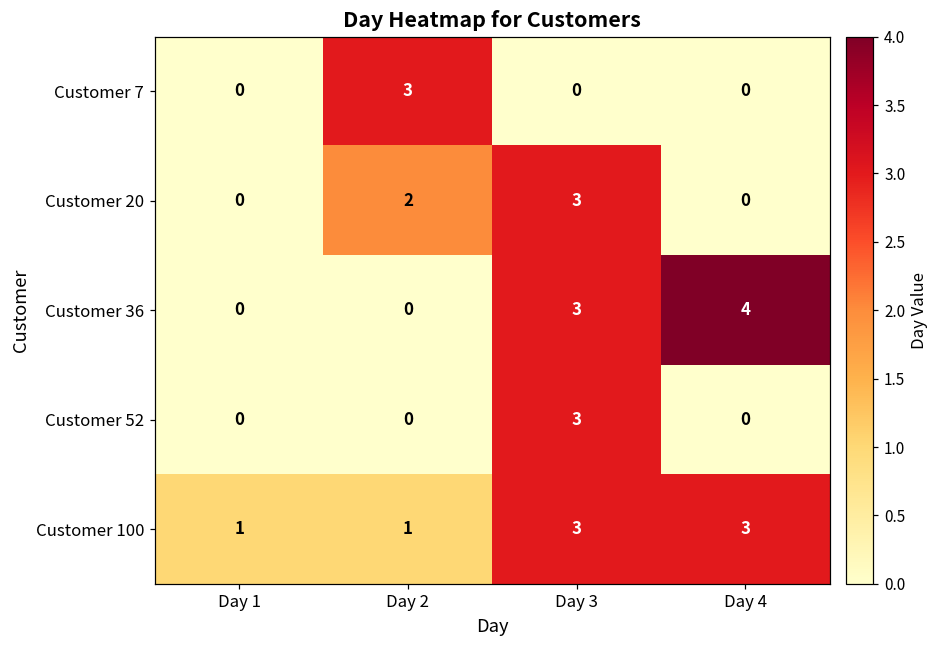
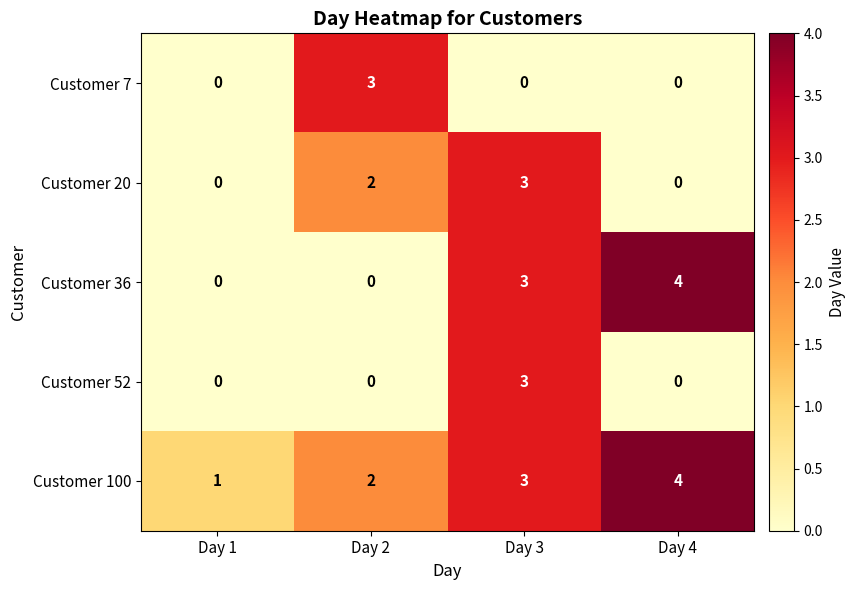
  {
    "Customer 7": {
      "Day 1": 0,
      "Day 2": 3,
      "Day 3": 0,
      "Day 4": 0
    },
    "Customer 20": {
      "Day 1": 0,
      "Day 2": 2,
      "Day 3": 3,
      "Day 4": 0
    },
    "Customer 36": {
      "Day 1": 0,
      "Day 2": 0,
      "Day 3": 3,
      "Day 4": 4
    },
    "Customer 52": {
      "Day 1": 0,
      "Day 2": 0,
      "Day 3": 3,
      "Day 4": 0
    },
    "Customer 100": {
      "Day 1": 1,
-     "Day 2": 1,
+     "Day 2": 2,
      "Day 3": 3,
-     "Day 4": 3
+     "Day 4": 4
    }
  }
